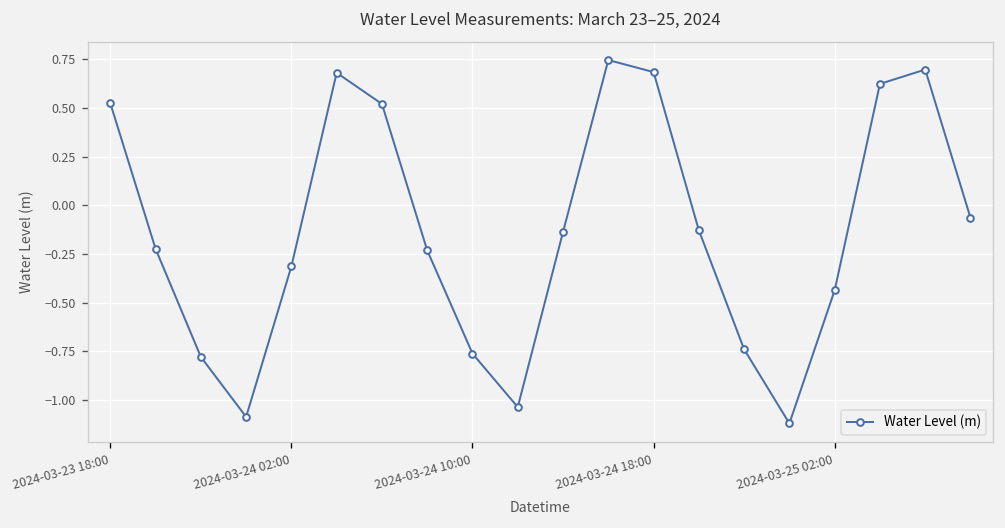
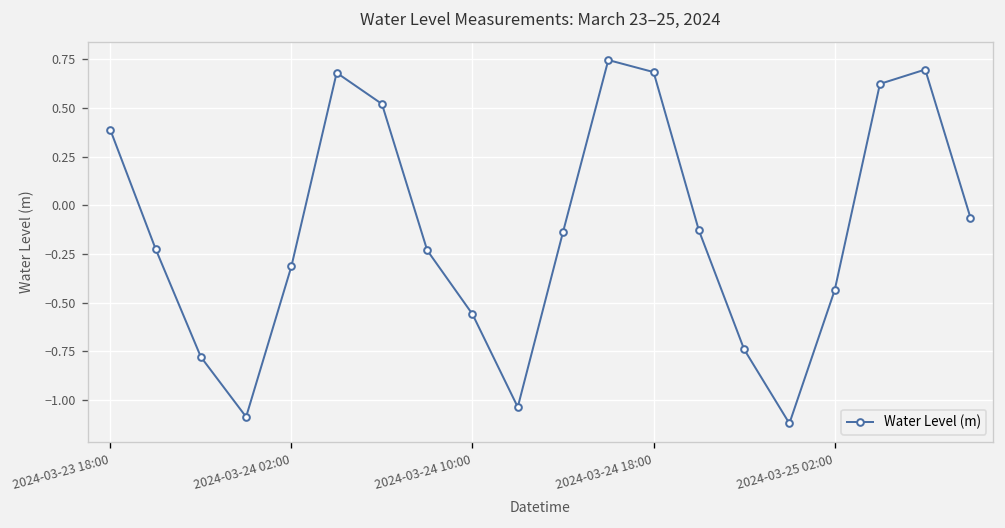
  {
-   "2024-03-23 18:00": 0.53,
+   "2024-03-23 18:00": 0.39,
    "2024-03-24 02:00": -0.31,
-   "2024-03-24 10:00": -0.76,
+   "2024-03-24 10:00": -0.56,
    "2024-03-24 18:00": 0.68,
    "2024-03-25 02:00": -0.44
  }
